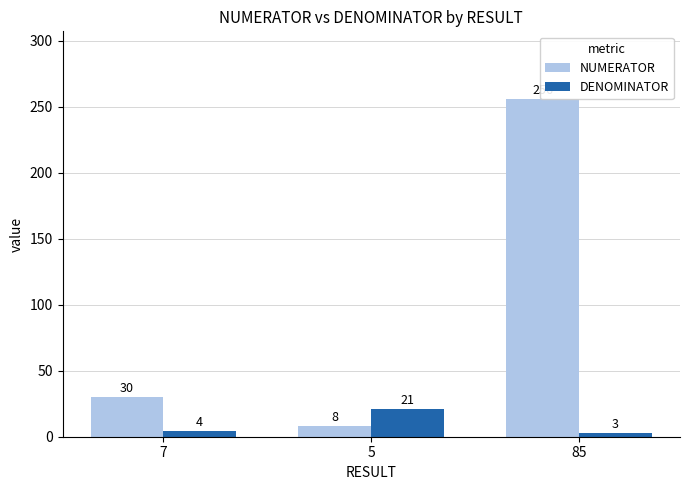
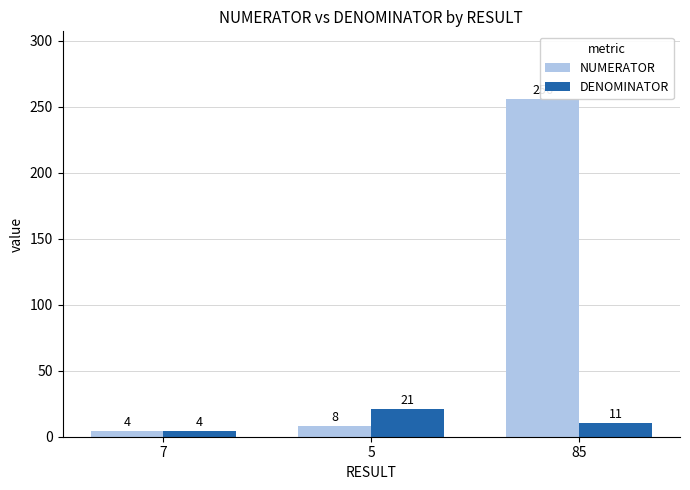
  {
    "NUMERATOR": {
-     "7": 30,
+     "7": 4,
      "5": 8
    },
    "DENOMINATOR": {
      "7": 4,
      "5": 21,
-     "85": 3
+     "85": 11
    }
  }
